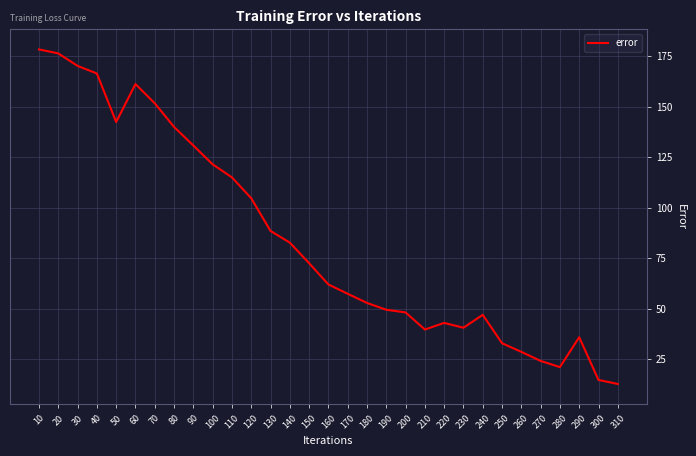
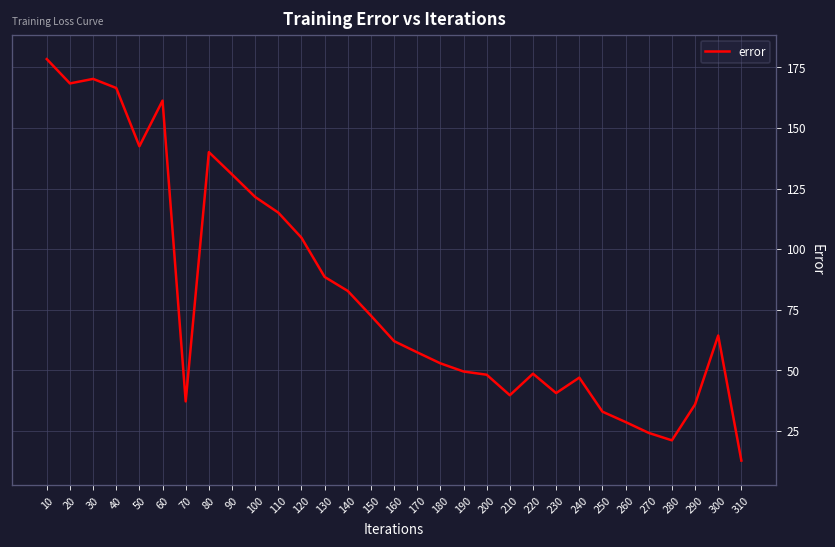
  {
    "10": 178,
-   "20": 176,
+   "20": 168,
    "30": 170,
    "40": 166,
    "50": 142,
    "60": 161,
-   "70": 152,
+   "70": 37,
    "80": 140,
    "90": 131,
    "100": 122,
    "110": 115,
    "120": 105,
    "130": 89,
    "140": 83,
    "150": 73,
    "160": 62,
    "170": 57,
    "180": 53,
    "190": 49,
    "200": 48,
    "210": 40,
-   "220": 43,
+   "220": 49,
    "230": 41,
    "240": 47,
    "250": 33,
    "260": 29,
    "270": 24,
    "280": 21,
    "290": 36,
-   "300": 15,
+   "300": 64,
    "310": 13
  }
